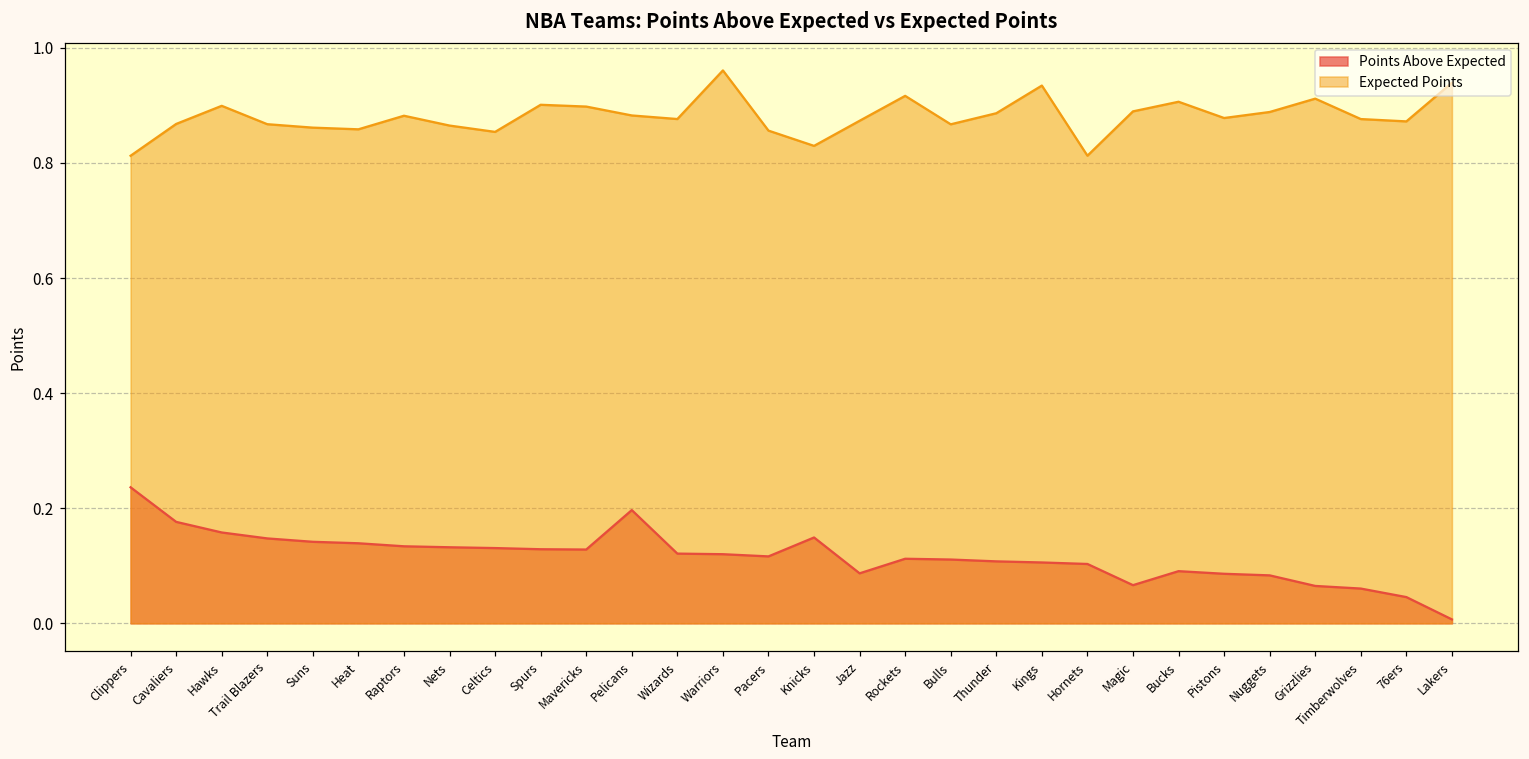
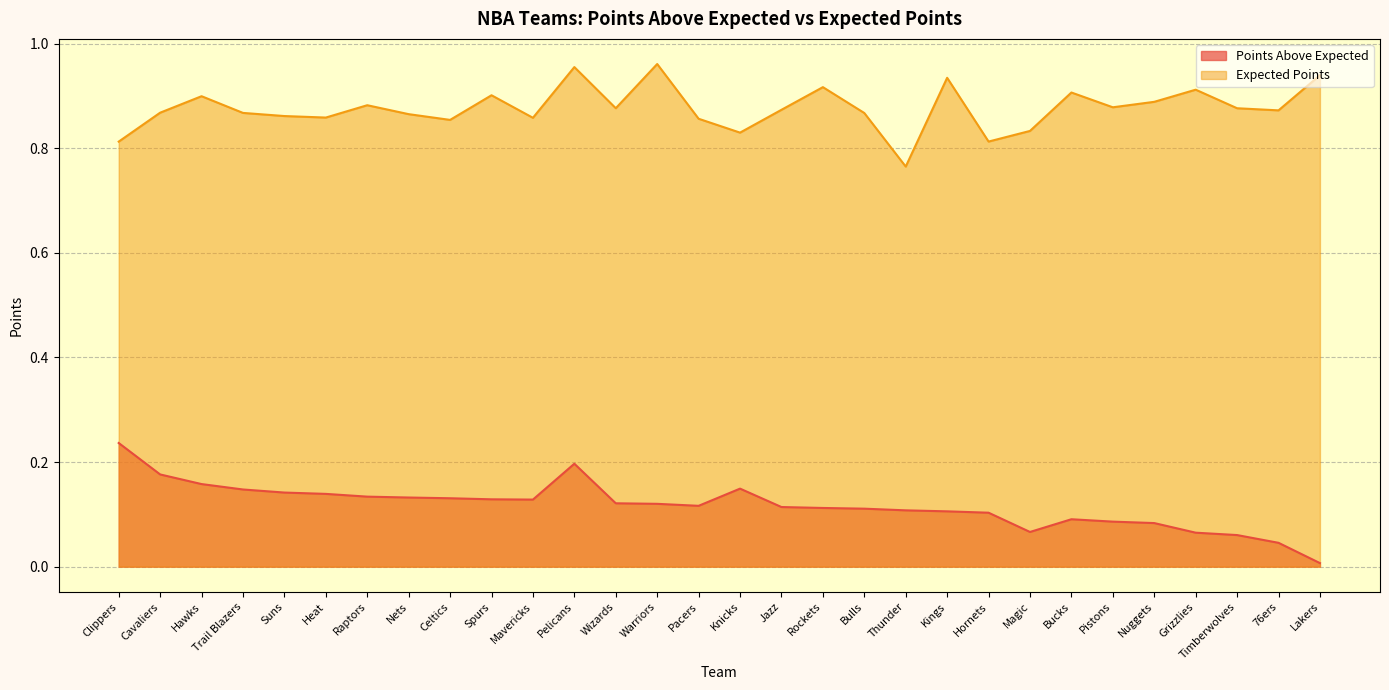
  {
    "Points Above Expected": {
      "Clippers": 0.24,
      "Cavaliers": 0.18,
      "Hawks": 0.16,
      "Trail Blazers": 0.15,
      "Suns": 0.14,
      "Heat": 0.14,
      "Raptors": 0.13,
      "Nets": 0.13,
      "Celtics": 0.13,
      "Spurs": 0.13,
      "Mavericks": 0.13,
      "Pelicans": 0.20,
      "Wizards": 0.12,
      "Warriors": 0.12,
      "Pacers": 0.12,
      "Knicks": 0.15,
-     "Jazz": 0.09,
+     "Jazz": 0.11,
      "Rockets": 0.11,
      "Bulls": 0.11,
      "Thunder": 0.11,
      "Kings": 0.11,
      "Hornets": 0.10,
      "Magic": 0.07,
      "Bucks": 0.09,
      "Pistons": 0.09,
      "Nuggets": 0.08,
      "Grizzlies": 0.06,
      "Timberwolves": 0.06,
      "76ers": 0.05,
      "Lakers": 0.01
    },
    "Expected Points": {
      "Clippers": 0.81,
      "Cavaliers": 0.87,
      "Hawks": 0.90,
      "Trail Blazers": 0.87,
      "Suns": 0.86,
      "Heat": 0.86,
      "Raptors": 0.88,
      "Nets": 0.86,
      "Celtics": 0.85,
      "Spurs": 0.90,
-     "Mavericks": 0.90,
-     "Pelicans": 0.88,
+     "Mavericks": 0.86,
+     "Pelicans": 0.95,
      "Wizards": 0.88,
      "Warriors": 0.96,
      "Pacers": 0.86,
      "Knicks": 0.83,
      "Jazz": 0.87,
      "Rockets": 0.92,
      "Bulls": 0.87,
-     "Thunder": 0.89,
+     "Thunder": 0.76,
      "Kings": 0.93,
      "Hornets": 0.81,
-     "Magic": 0.89,
+     "Magic": 0.83,
      "Bucks": 0.91,
      "Pistons": 0.88,
      "Nuggets": 0.89,
      "Grizzlies": 0.91,
      "Timberwolves": 0.88,
      "76ers": 0.87
    }
  }
